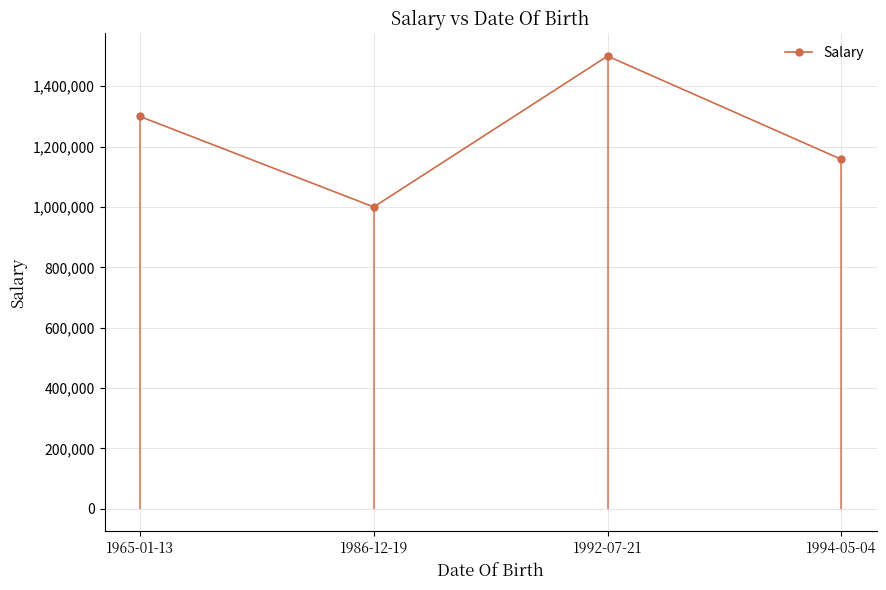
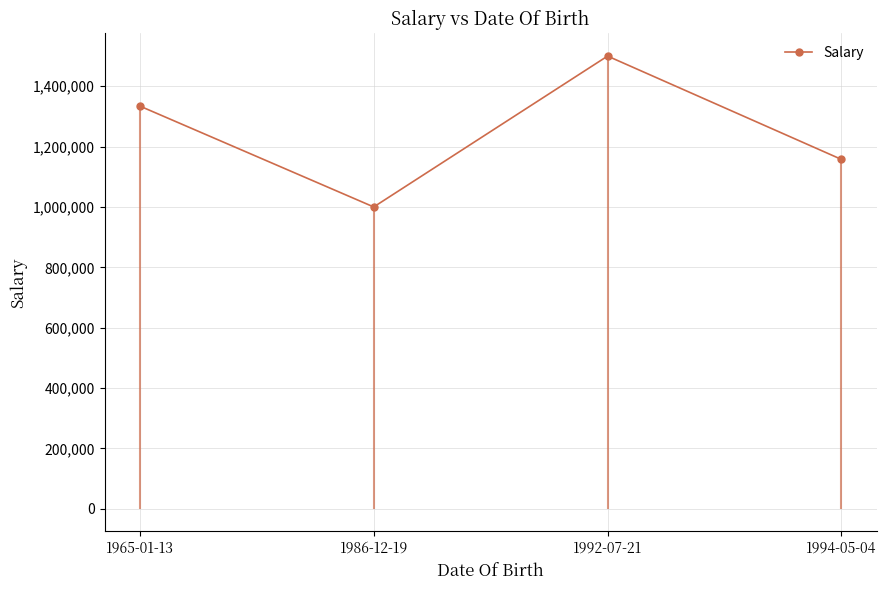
  {
-   "1965-01-13": "1,300,000",
+   "1965-01-13": "1,330,000",
    "1986-12-19": "1,000,000",
    "1992-07-21": "1,500,000",
    "1994-05-04": "1,160,000"
  }
